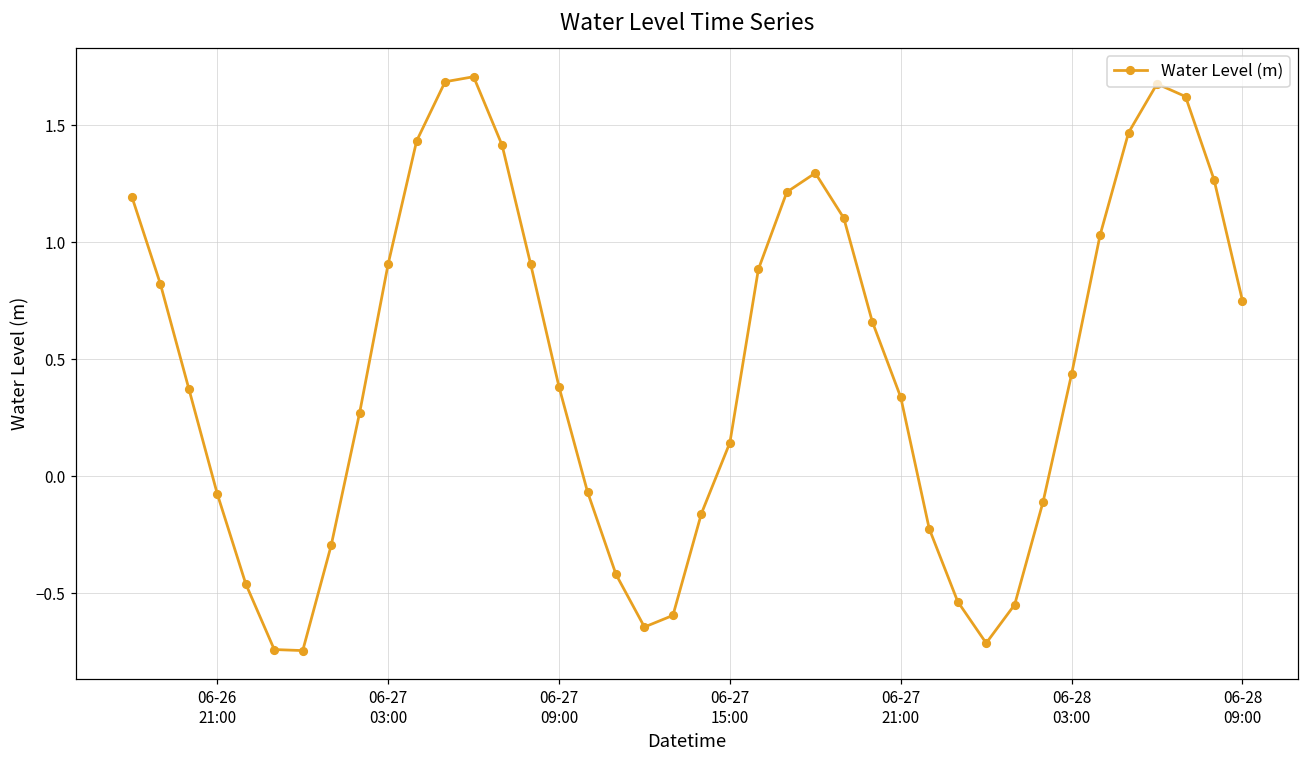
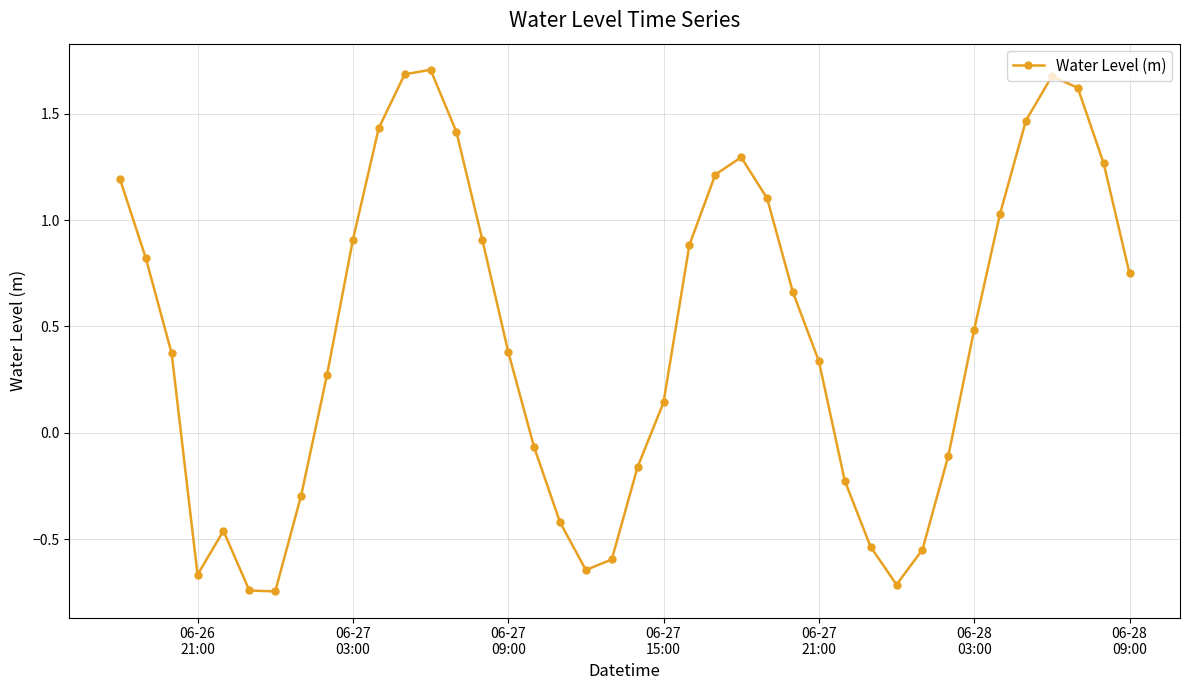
  {
-   "06-26 21:00": -0.08,
+   "06-26 21:00": -0.67,
    "06-27 03:00": 0.91,
    "06-27 09:00": 0.38,
    "06-27 15:00": 0.14,
    "06-27 21:00": 0.34,
-   "06-28 03:00": 0.44,
+   "06-28 03:00": 0.49,
    "06-28 09:00": 0.75
  }
